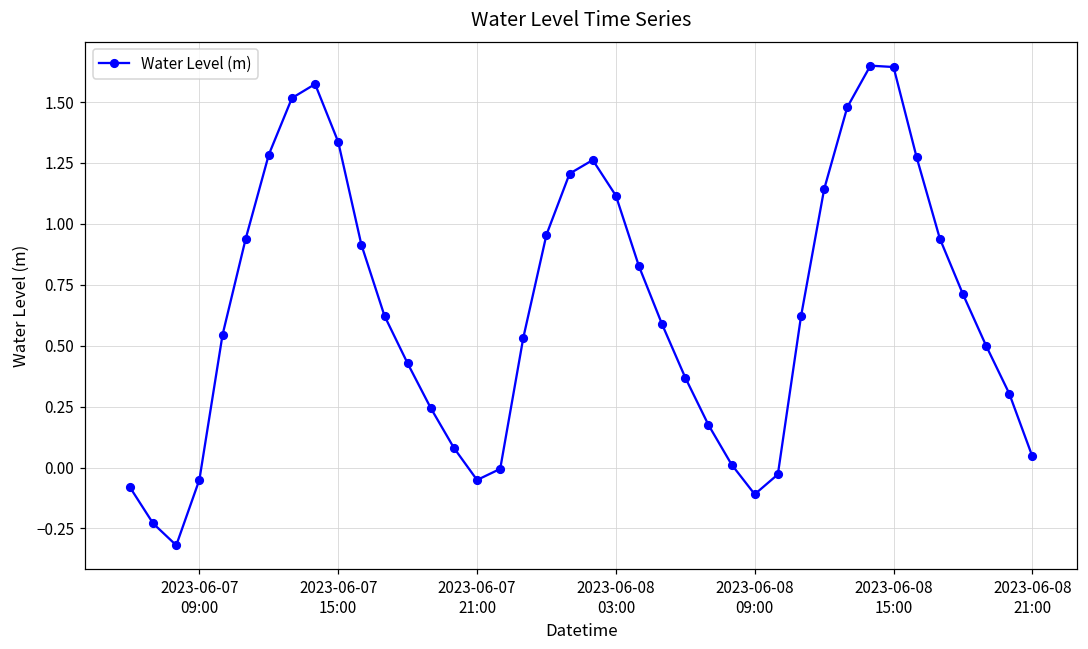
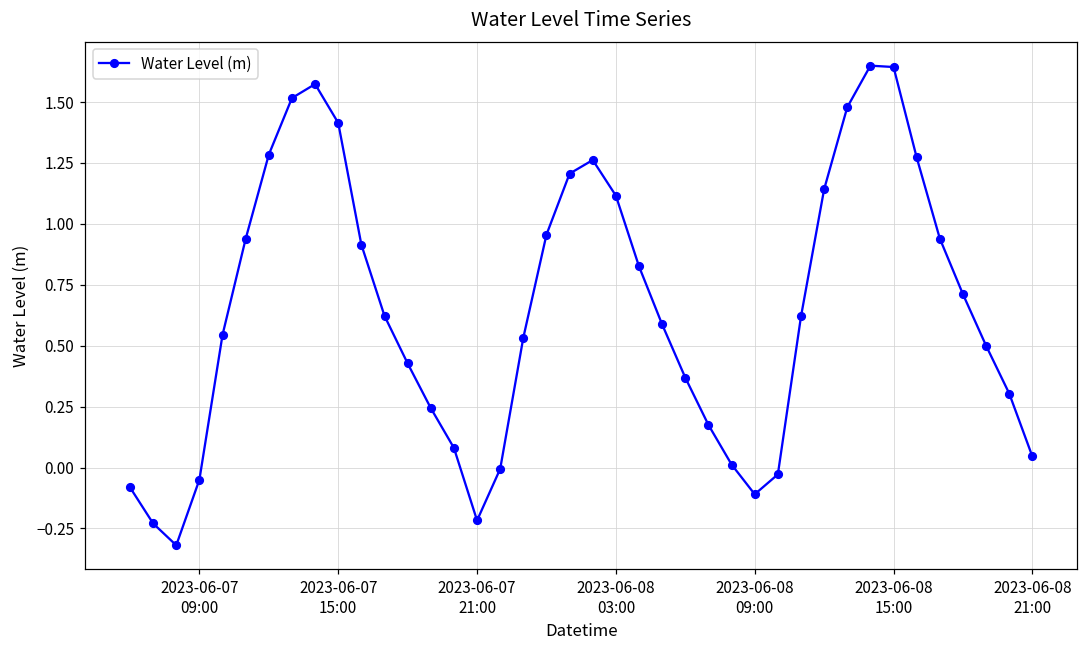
  {
    "2023-06-07 09:00": -0.05,
-   "2023-06-07 15:00": 1.34,
-   "2023-06-07 21:00": -0.05,
+   "2023-06-07 15:00": 1.41,
+   "2023-06-07 21:00": -0.22,
    "2023-06-08 03:00": 1.12,
    "2023-06-08 09:00": -0.11,
    "2023-06-08 15:00": 1.64,
    "2023-06-08 21:00": 0.05
  }
